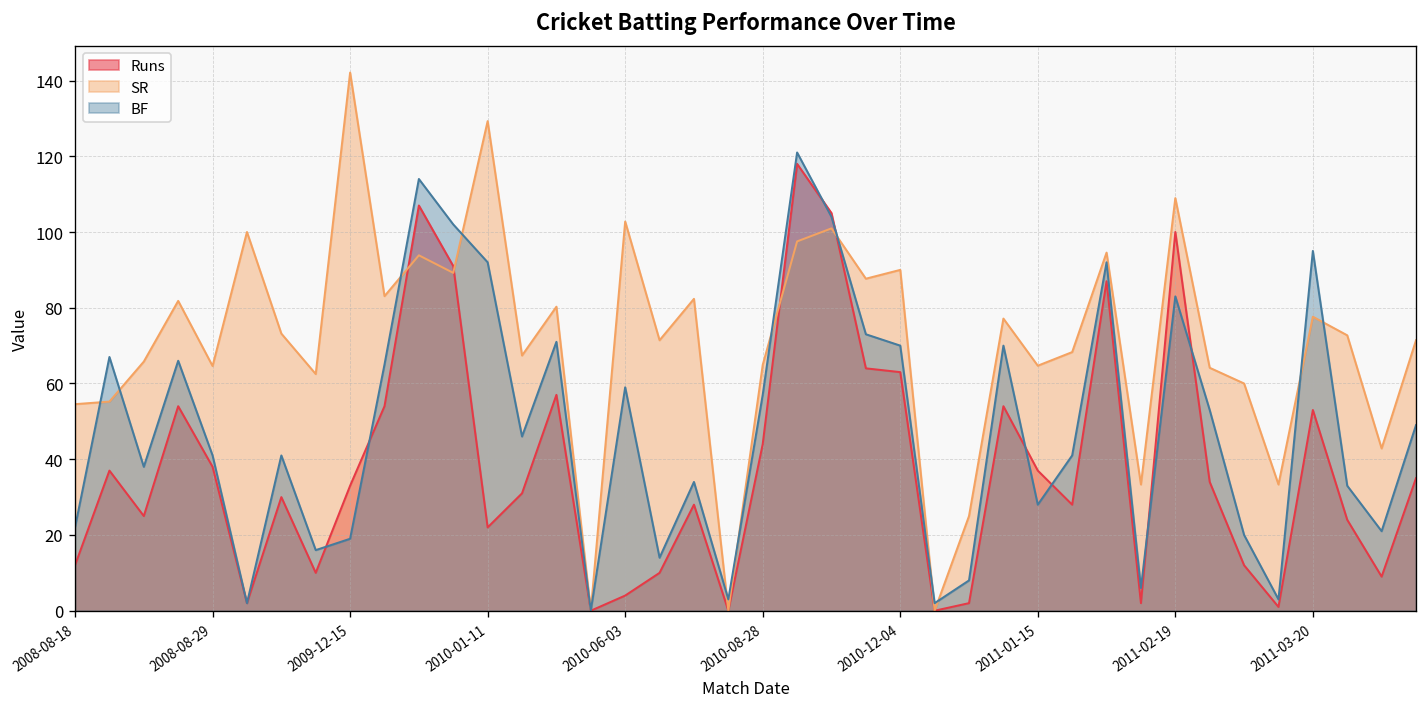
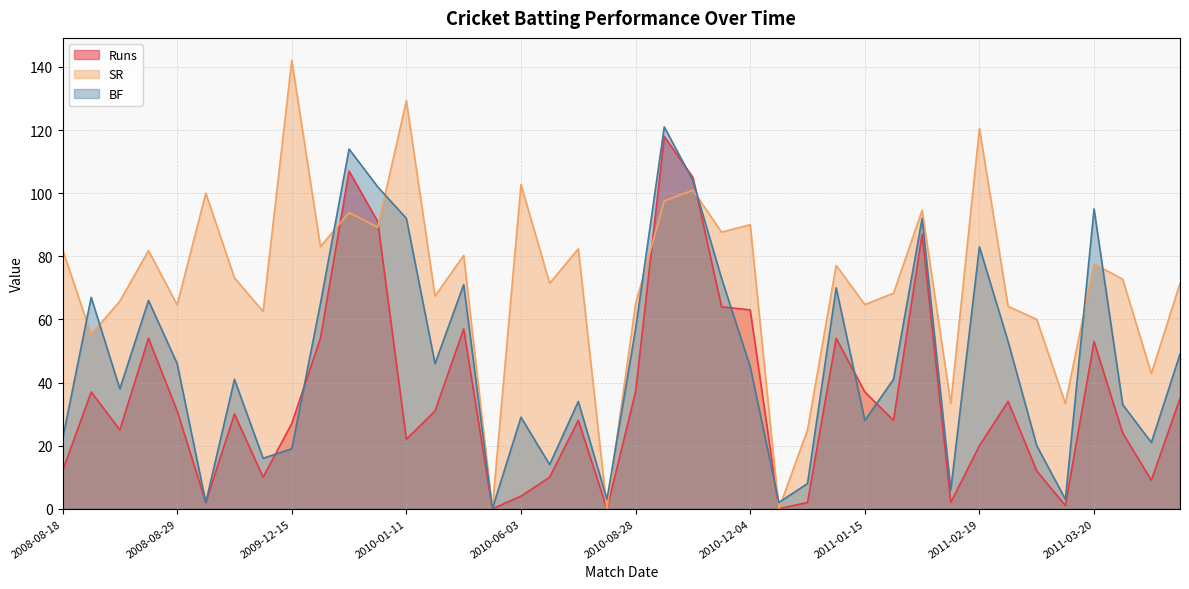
  {
    "Runs": {
      "2008-08-18": 12,
-     "2008-08-29": 38,
-     "2009-12-15": 33,
+     "2008-08-29": 31,
+     "2009-12-15": 27,
      "2010-01-11": 22,
      "2010-06-03": 4,
-     "2010-08-28": 44,
+     "2010-08-28": 37,
      "2010-12-04": 63,
      "2011-01-15": 37,
-     "2011-02-19": 100,
+     "2011-02-19": 20,
      "2011-03-20": 53
    },
    "SR": {
-     "2008-08-18": 55,
+     "2008-08-18": 82,
      "2008-08-29": 65,
      "2009-12-15": 142,
      "2010-01-11": 129,
      "2010-06-03": 103,
      "2010-08-28": 65,
      "2010-12-04": 90,
      "2011-01-15": 65,
-     "2011-02-19": 109,
+     "2011-02-19": 120,
      "2011-03-20": 78
    },
    "BF": {
      "2008-08-18": 22,
-     "2008-08-29": 41,
+     "2008-08-29": 46,
      "2009-12-15": 19,
      "2010-01-11": 92,
-     "2010-06-03": 59,
+     "2010-06-03": 29,
      "2010-08-28": 57,
-     "2010-12-04": 70,
+     "2010-12-04": 45,
      "2011-01-15": 28,
      "2011-02-19": 83,
      "2011-03-20": 95
    }
  }
